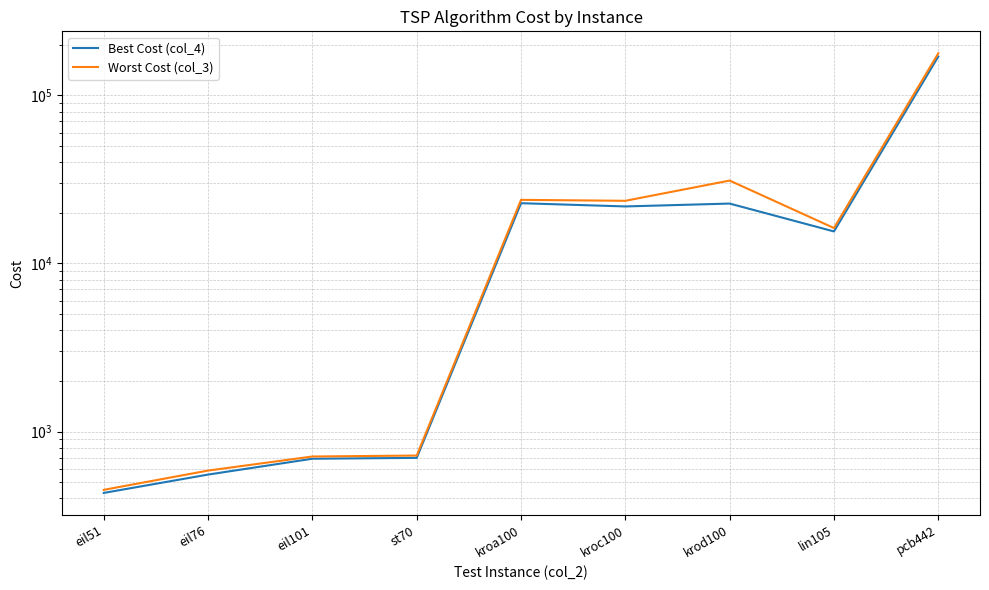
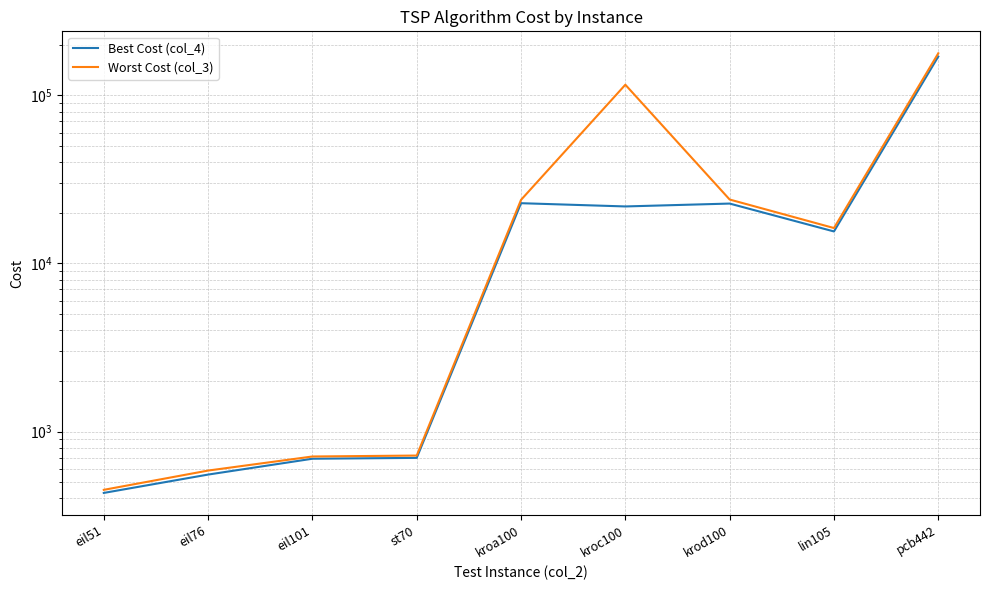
  {
    "Best Cost (col_4)": {
      "eil51": 430,
      "eil76": 550,
      "kroa100": 23000,
      "kroc100": 22000,
      "krod100": 23000,
      "lin105": 16000,
      "pcb442": 170000
    },
    "Worst Cost (col_3)": {
      "eil51": 450,
      "eil76": 590,
      "kroa100": 24000,
-     "kroc100": 24000,
-     "krod100": 31000,
+     "kroc100": 120000,
+     "krod100": 24000,
      "lin105": 16000,
      "pcb442": 180000
    }
  }
